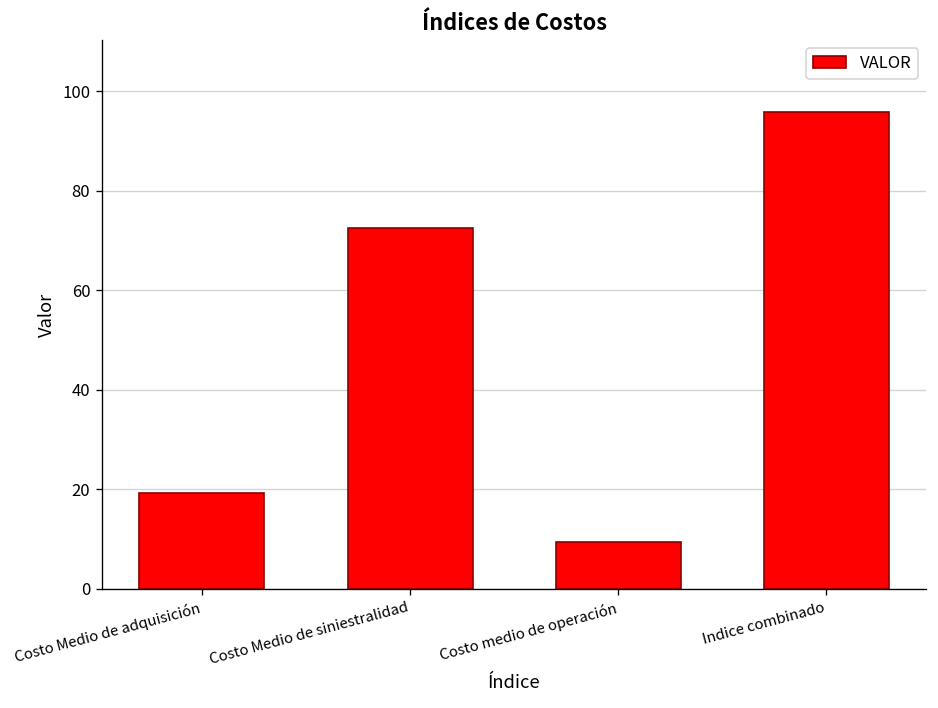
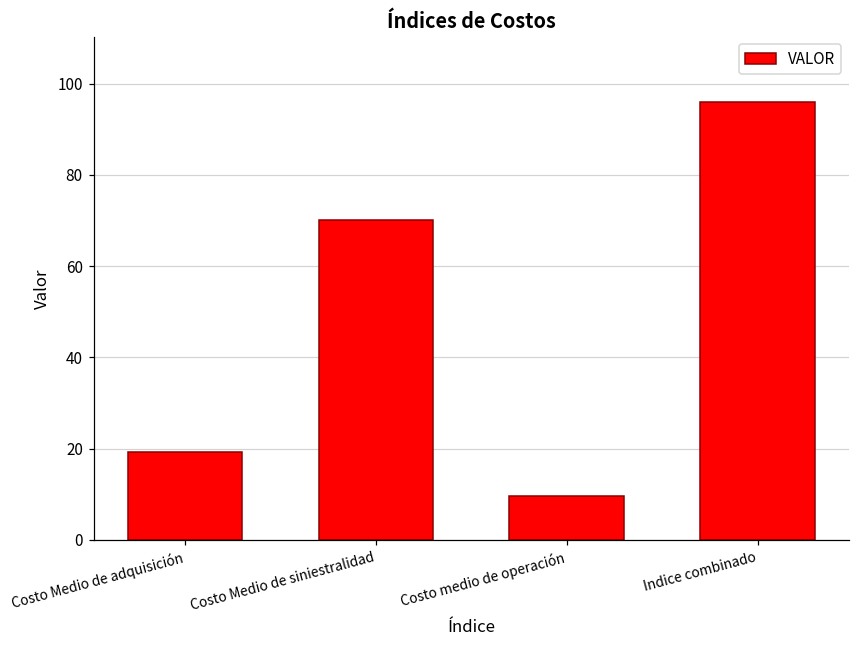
  {
    "Costo Medio de adquisición": 19,
-   "Costo Medio de siniestralidad": 73,
+   "Costo Medio de siniestralidad": 70,
    "Costo medio de operación": 10,
    "Indice combinado": 96
  }
